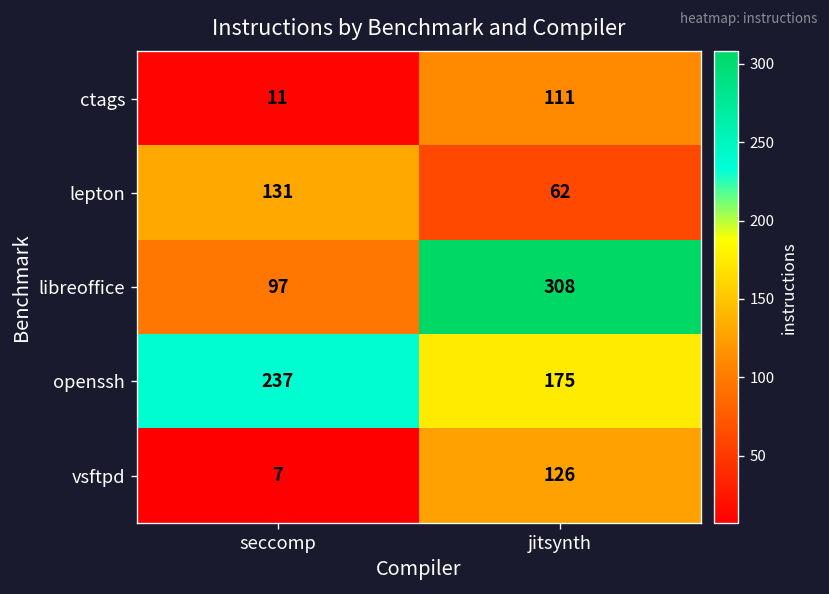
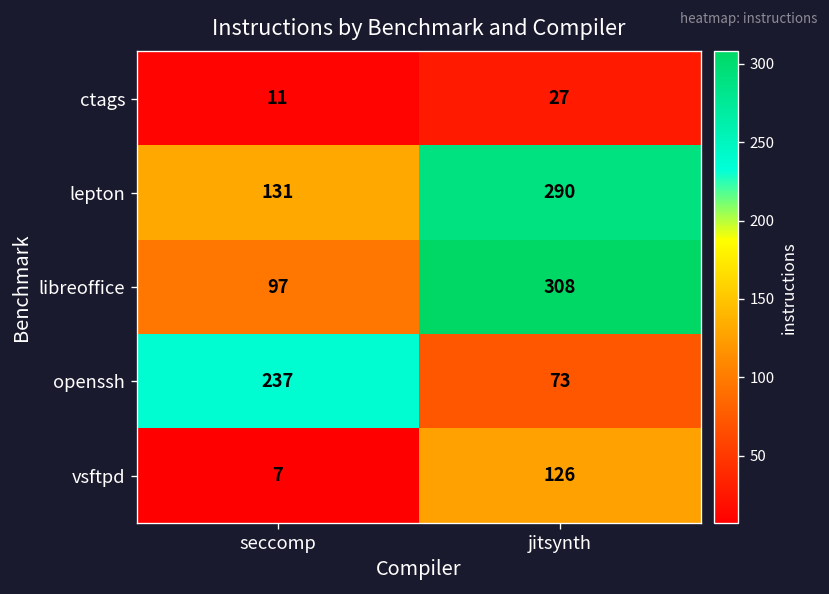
  {
    "ctags": {
      "seccomp": 11,
-     "jitsynth": 111
+     "jitsynth": 27
    },
    "lepton": {
      "seccomp": 131,
-     "jitsynth": 62
+     "jitsynth": 290
    },
    "libreoffice": {
      "seccomp": 97,
      "jitsynth": 308
    },
    "openssh": {
      "seccomp": 237,
-     "jitsynth": 175
+     "jitsynth": 73
    },
    "vsftpd": {
      "seccomp": 7,
      "jitsynth": 126
    }
  }
